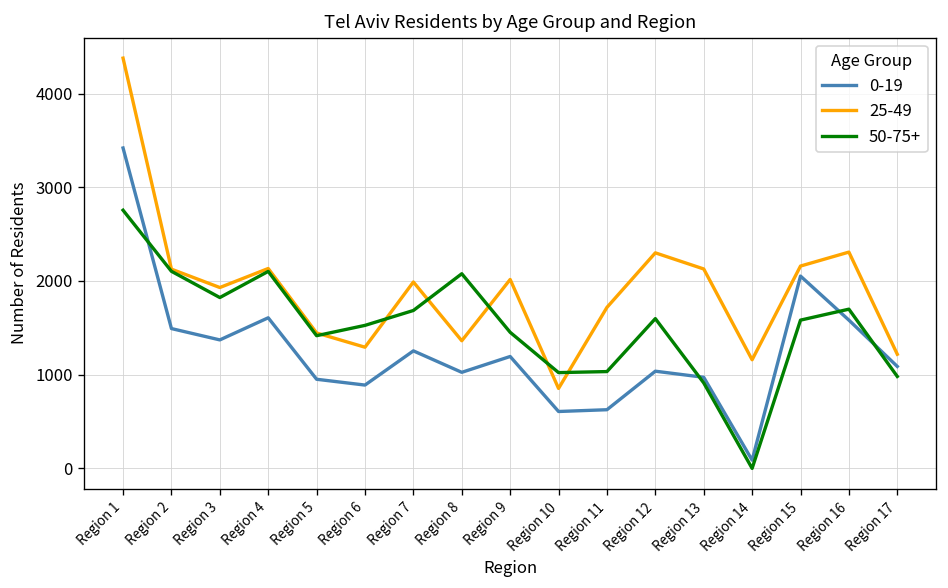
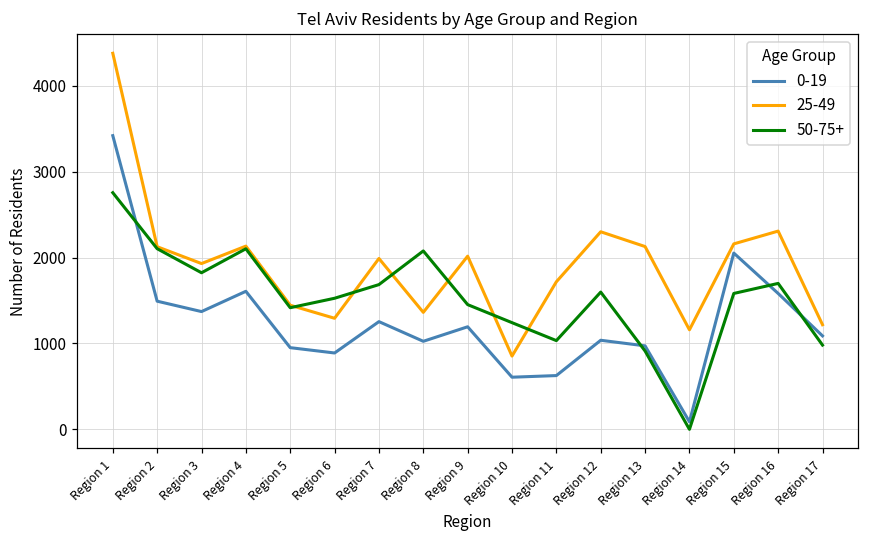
  {
    "0-19": {
      "Region 1": 3400,
      "Region 2": 1500,
      "Region 3": 1400,
      "Region 4": 1600,
      "Region 5": 1000,
      "Region 6": 900,
      "Region 7": 1300,
      "Region 8": 1000,
      "Region 9": 1200,
      "Region 10": 600,
      "Region 11": 600,
      "Region 12": 1000,
      "Region 13": 1000,
      "Region 14": 100,
      "Region 15": 2100,
      "Region 16": 1600,
      "Region 17": 1100
    },
    "25-49": {
      "Region 1": 4400,
      "Region 3": 1900,
      "Region 6": 1300,
      "Region 7": 2000,
      "Region 8": 1400,
      "Region 9": 2000,
      "Region 10": 900,
      "Region 11": 1700,
      "Region 12": 2300,
      "Region 13": 2100,
      "Region 14": 1200,
      "Region 15": 2200,
      "Region 16": 2300,
      "Region 17": 1200
    },
    "50-75+": {
      "Region 1": 2800,
      "Region 3": 1800,
      "Region 6": 1500,
      "Region 7": 1700,
      "Region 8": 2100,
      "Region 9": 1500,
-     "Region 10": 1000,
+     "Region 10": 1200,
      "Region 11": 1000,
      "Region 12": 1600,
      "Region 13": 900,
      "Region 14": 0,
      "Region 15": 1600,
      "Region 16": 1700,
      "Region 17": 1000
    }
  }
